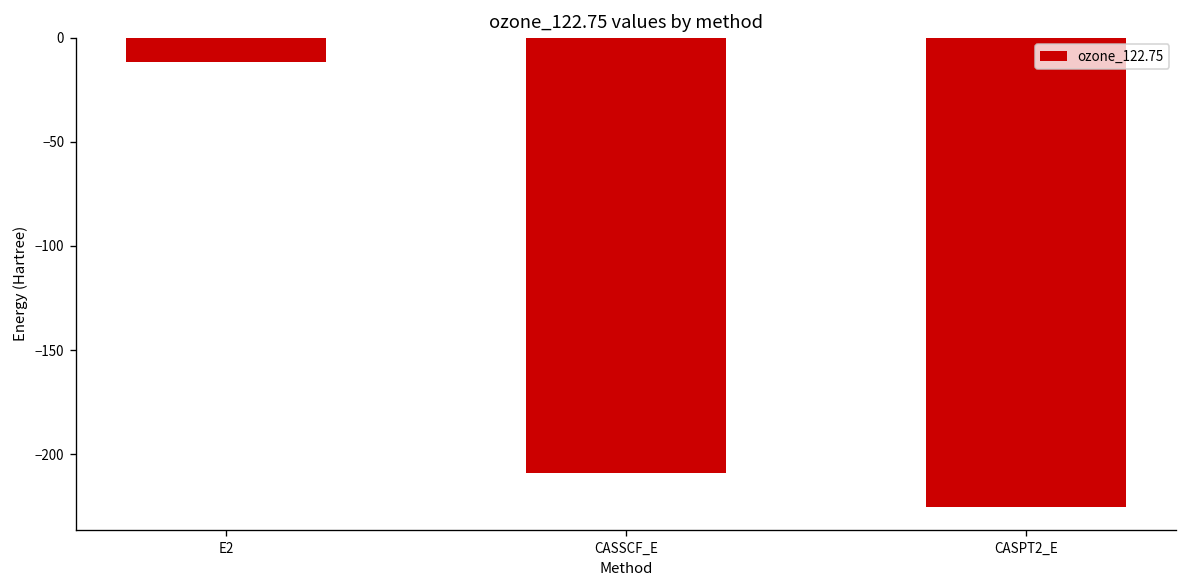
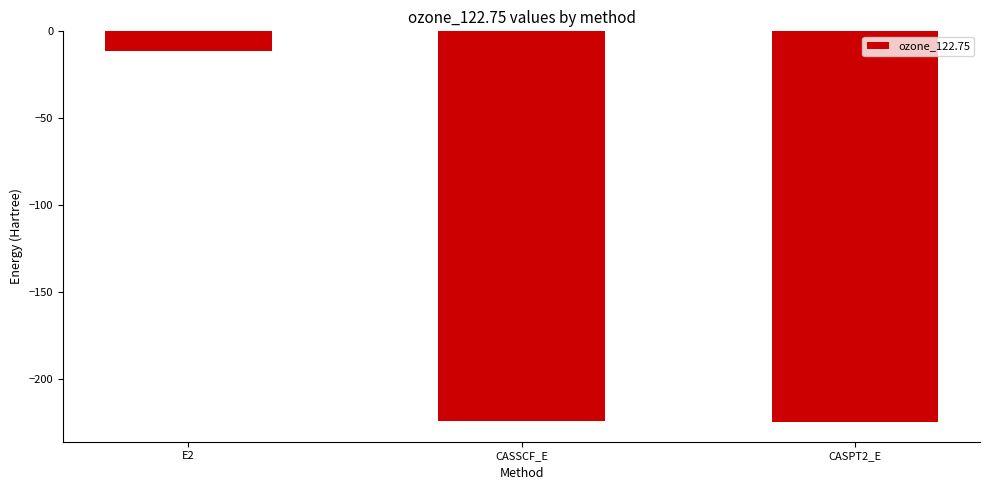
  {
    "E2": -12,
-   "CASSCF_E": -209,
+   "CASSCF_E": -225,
    "CASPT2_E": -225
  }
